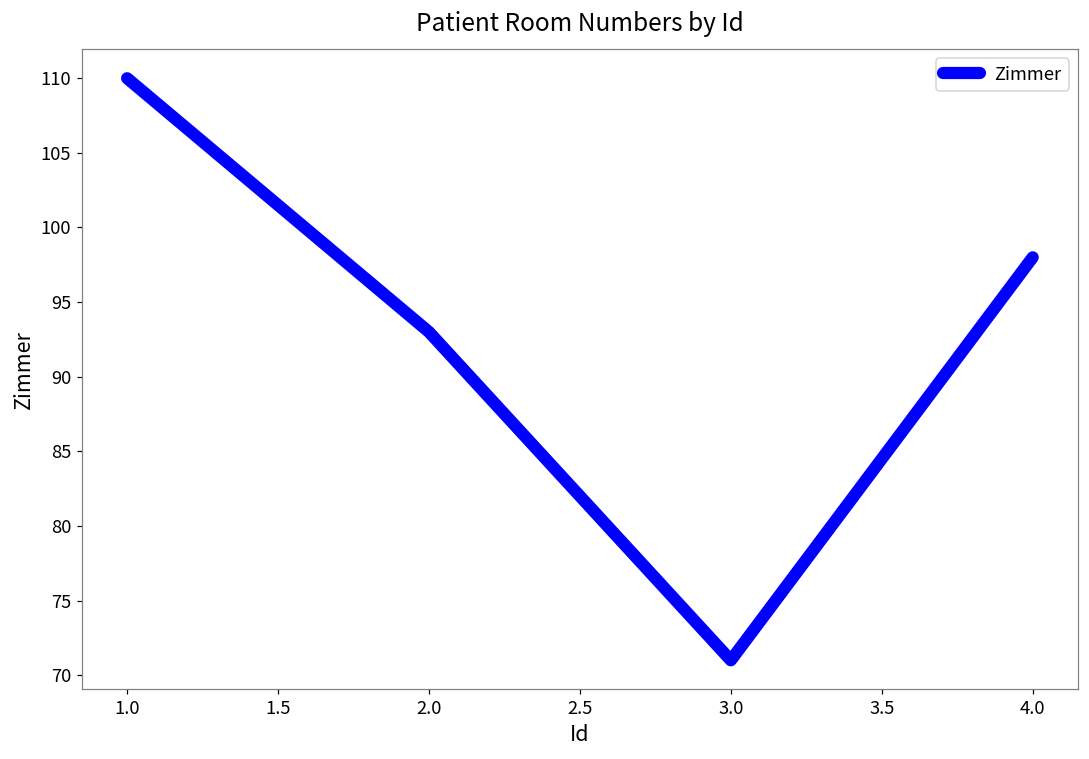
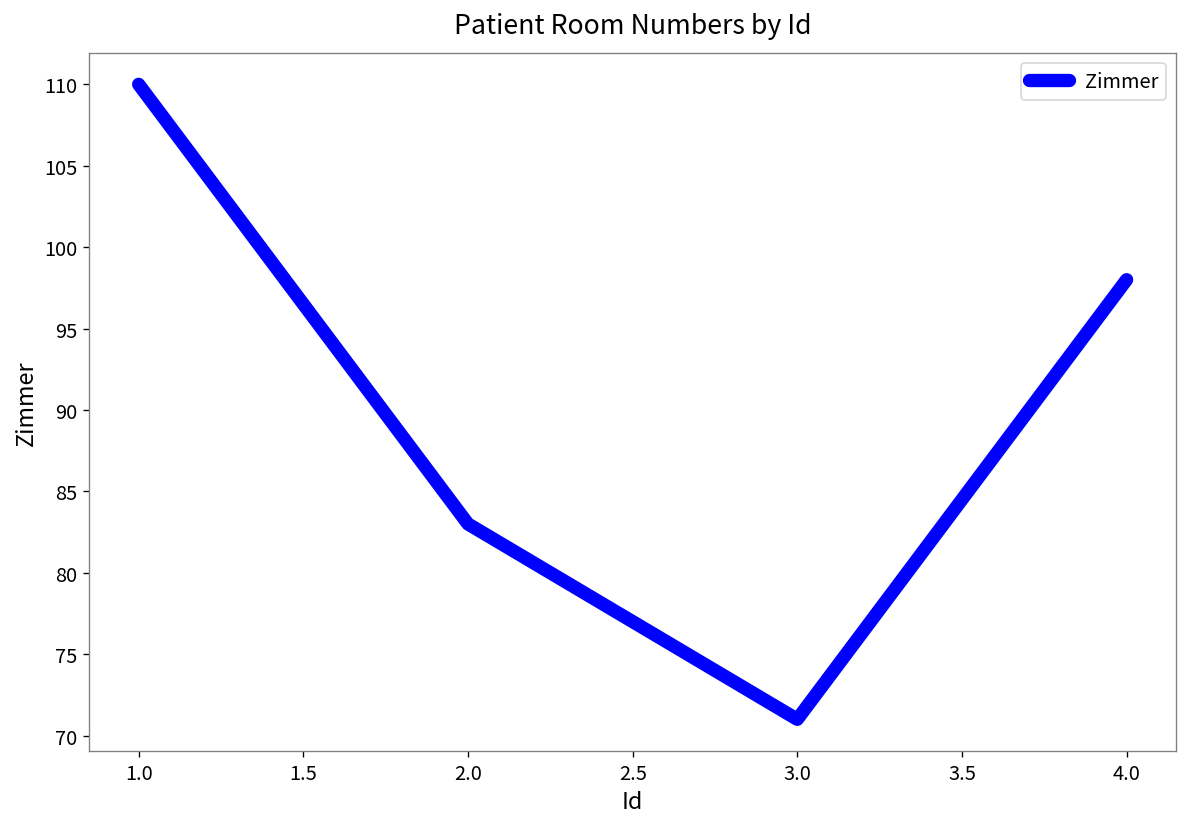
  {
    "1.0": 110,
-   "2.0": 93,
+   "2.0": 83,
    "3.0": 71,
    "4.0": 98
  }
